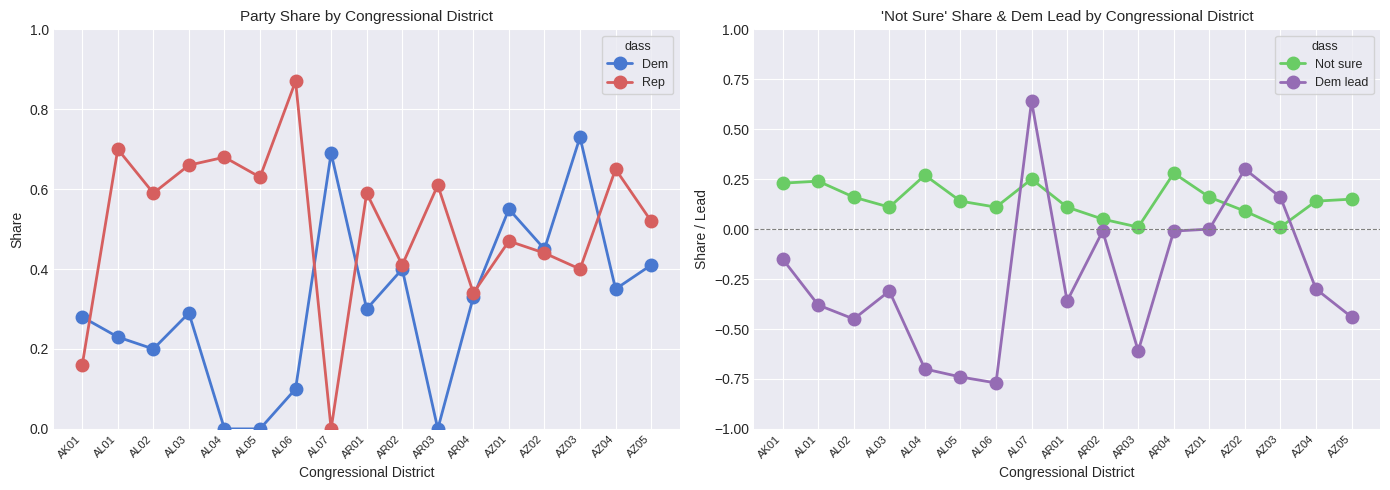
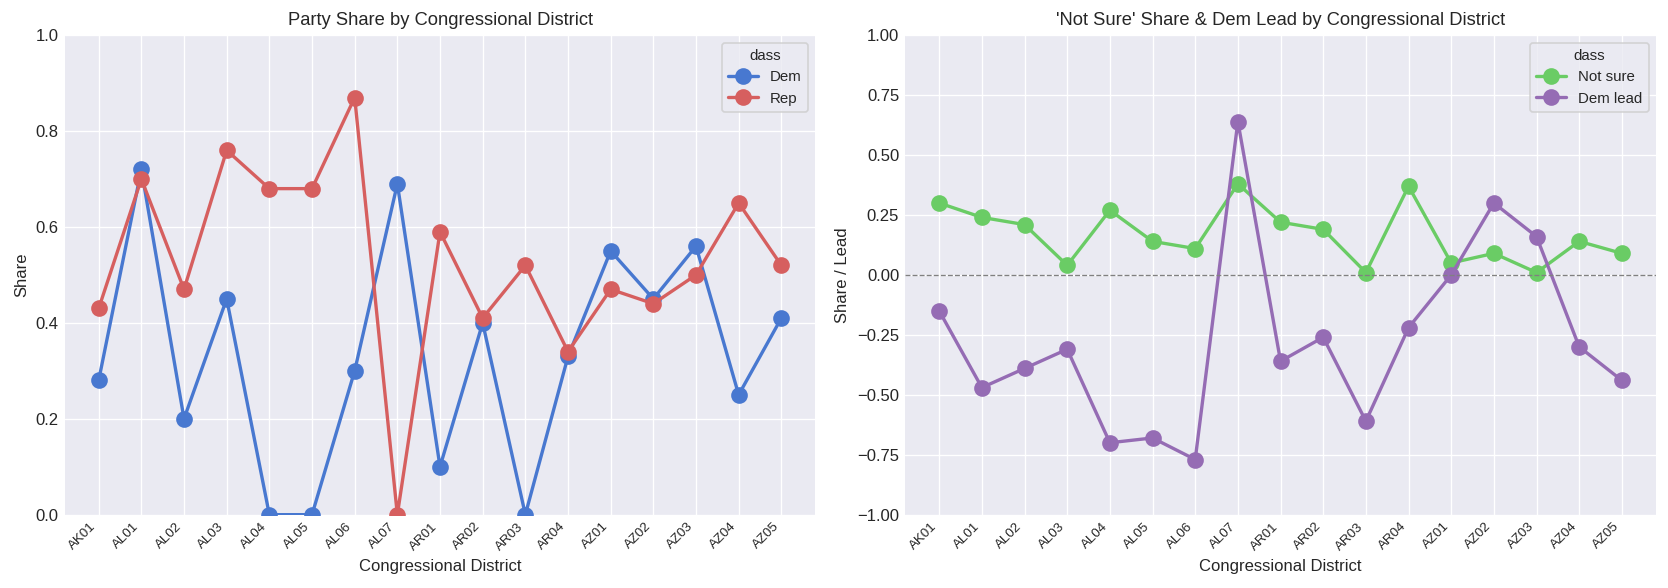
  {
    "Party Share by Congressional District": {
      "Dem": {
        "AK01": 0.28,
-       "AL01": 0.23,
+       "AL01": 0.72,
        "AL02": 0.20,
-       "AL03": 0.29,
+       "AL03": 0.45,
        "AL04": 0.00,
        "AL05": 0.00,
-       "AL06": 0.1,
+       "AL06": 0.3,
        "AL07": 0.69,
-       "AR01": 0.3,
+       "AR01": 0.1,
        "AR02": 0.40,
        "AR03": 0.00,
        "AR04": 0.33,
        "AZ01": 0.55,
        "AZ02": 0.45,
-       "AZ03": 0.73,
-       "AZ04": 0.35,
+       "AZ03": 0.56,
+       "AZ04": 0.25,
        "AZ05": 0.41
      },
      "Rep": {
-       "AK01": 0.16,
+       "AK01": 0.43,
        "AL01": 0.70,
-       "AL02": 0.59,
-       "AL03": 0.66,
+       "AL02": 0.47,
+       "AL03": 0.76,
        "AL04": 0.68,
-       "AL05": 0.63,
+       "AL05": 0.68,
        "AL06": 0.87,
        "AL07": 0.00,
        "AR01": 0.59,
        "AR02": 0.41,
-       "AR03": 0.61,
+       "AR03": 0.52,
        "AR04": 0.34,
        "AZ01": 0.47,
        "AZ02": 0.44,
-       "AZ03": 0.4,
+       "AZ03": 0.5,
        "AZ04": 0.65,
        "AZ05": 0.52
      }
    },
    "'Not Sure' Share & Dem Lead by Congressional District": {
      "Not sure": {
-       "AK01": 0.23,
+       "AK01": 0.30,
        "AL01": 0.24,
-       "AL02": 0.16,
-       "AL03": 0.11,
+       "AL02": 0.21,
+       "AL03": 0.04,
        "AL04": 0.27,
        "AL05": 0.14,
        "AL06": 0.11,
-       "AL07": 0.25,
-       "AR01": 0.11,
-       "AR02": 0.05,
+       "AL07": 0.38,
+       "AR01": 0.22,
+       "AR02": 0.19,
        "AR03": 0.01,
-       "AR04": 0.28,
-       "AZ01": 0.16,
+       "AR04": 0.37,
+       "AZ01": 0.05,
        "AZ02": 0.09,
        "AZ03": 0.01,
        "AZ04": 0.14,
-       "AZ05": 0.15
+       "AZ05": 0.09
      },
      "Dem lead": {
        "AK01": -0.15,
-       "AL01": -0.38,
-       "AL02": -0.45,
+       "AL01": -0.47,
+       "AL02": -0.39,
        "AL03": -0.31,
        "AL04": -0.70,
-       "AL05": -0.74,
+       "AL05": -0.68,
        "AL06": -0.77,
        "AL07": 0.64,
        "AR01": -0.36,
-       "AR02": -0.01,
+       "AR02": -0.26,
        "AR03": -0.61,
-       "AR04": -0.01,
+       "AR04": -0.22,
        "AZ01": 0.00,
        "AZ02": 0.30,
        "AZ03": 0.16,
        "AZ04": -0.30,
        "AZ05": -0.44
      }
    }
  }
